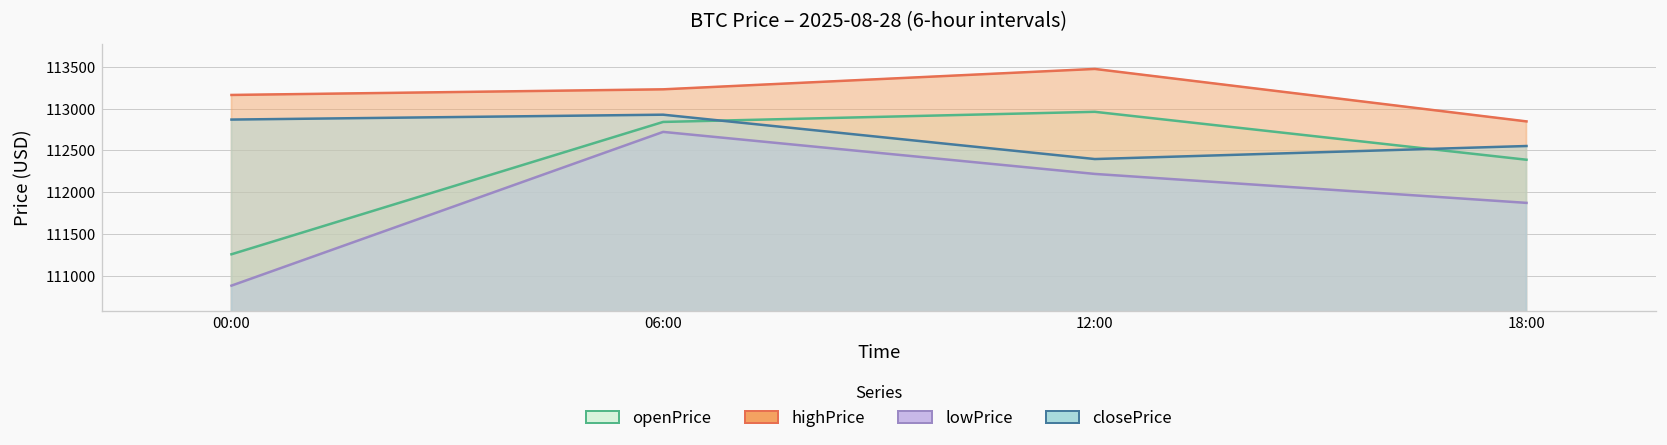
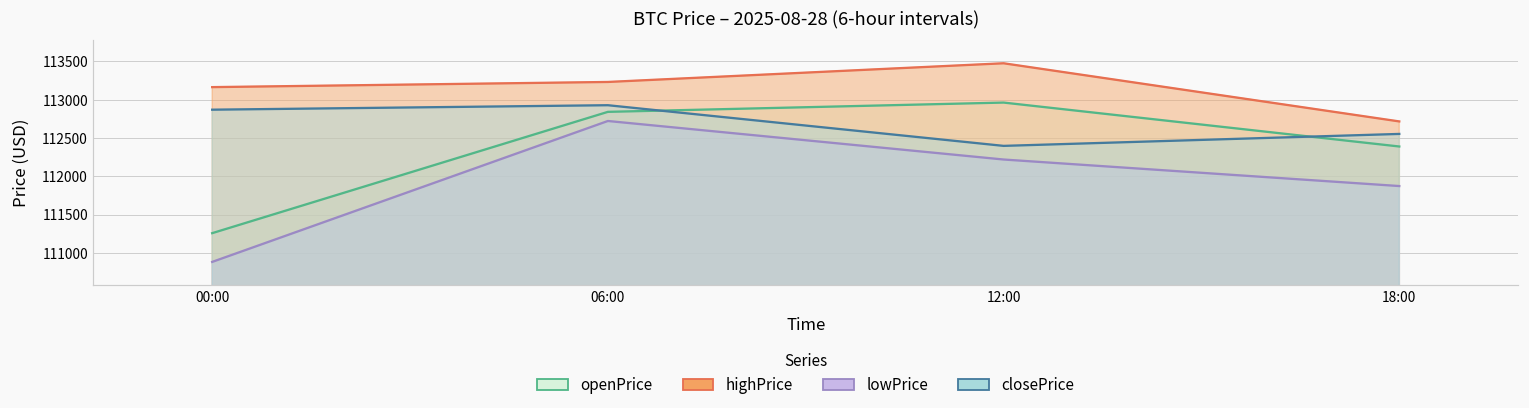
  {
    "highPrice": {
      "00:00": 113200,
      "06:00": 113200,
      "12:00": 113500,
-     "18:00": 112800
+     "18:00": 112700
    }
  }
